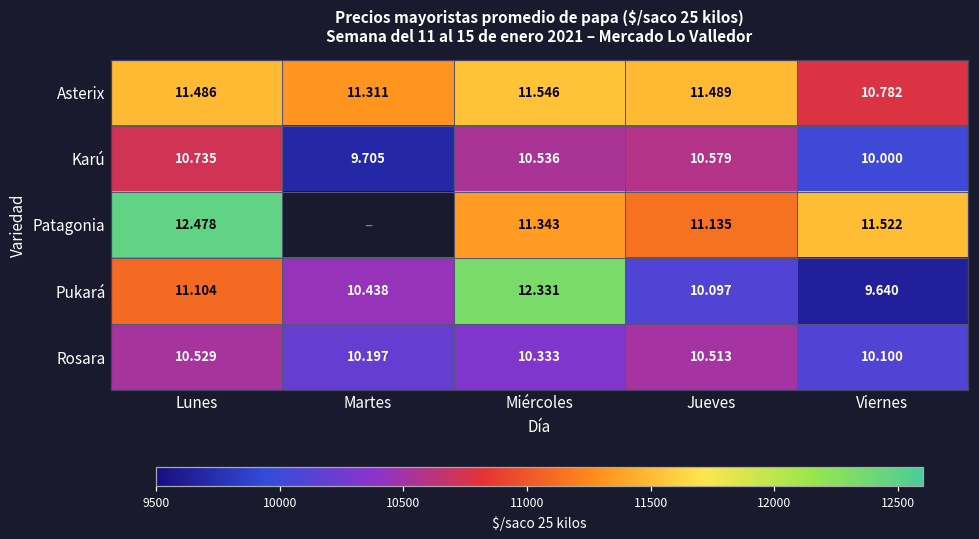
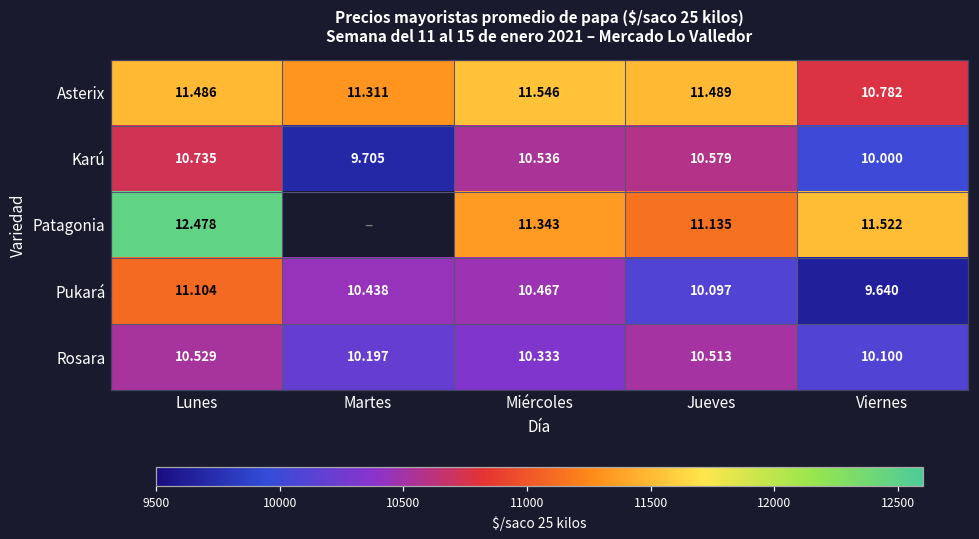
  {
    "Asterix": {
      "Lunes": 11.486,
      "Martes": 11.311,
      "Miércoles": 11.546,
      "Jueves": 11.489,
      "Viernes": 10.782
    },
    "Karú": {
      "Lunes": 10.735,
      "Martes": 9.705,
      "Miércoles": 10.536,
      "Jueves": 10.579,
      "Viernes": 10.000
    },
    "Patagonia": {
      "Lunes": 12.478,
      "Miércoles": 11.343,
      "Jueves": 11.135,
      "Viernes": 11.522
    },
    "Pukará": {
      "Lunes": 11.104,
      "Martes": 10.438,
-     "Miércoles": 12.331,
+     "Miércoles": 10.467,
      "Jueves": 10.097,
      "Viernes": 9.640
    },
    "Rosara": {
      "Lunes": 10.529,
      "Martes": 10.197,
      "Miércoles": 10.333,
      "Jueves": 10.513,
      "Viernes": 10.100
    }
  }
